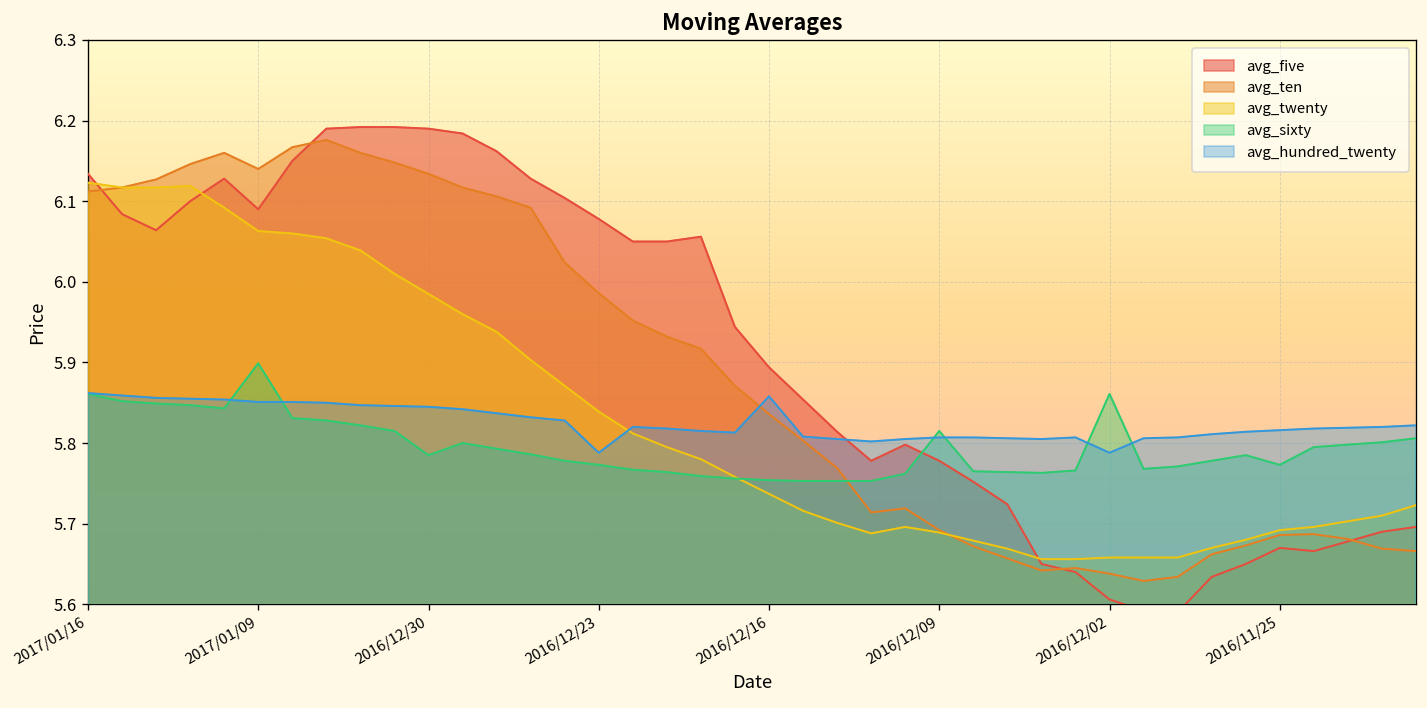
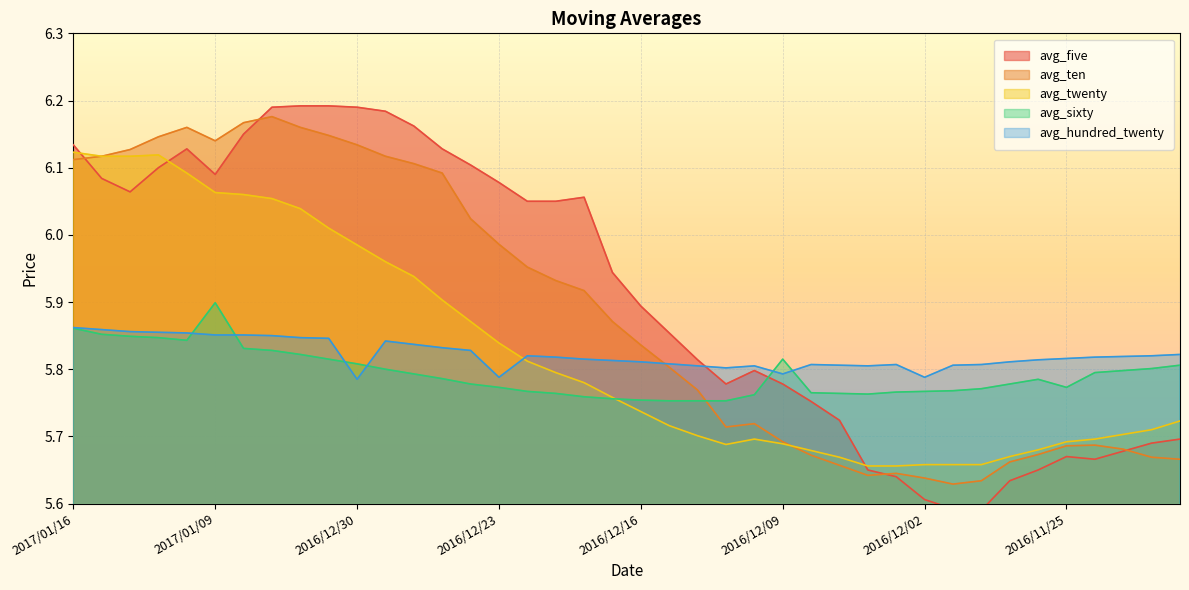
  {
    "avg_sixty": {
      "2017/01/09": 5.90,
-     "2016/12/30": 5.79,
+     "2016/12/30": 5.81,
      "2016/12/23": 5.77,
      "2016/12/16": 5.75,
      "2016/12/09": 5.82,
-     "2016/12/02": 5.86,
+     "2016/12/02": 5.77,
      "2016/11/25": 5.77
    },
    "avg_hundred_twenty": {
      "2017/01/09": 5.85,
-     "2016/12/30": 5.85,
+     "2016/12/30": 5.79,
      "2016/12/23": 5.79,
-     "2016/12/16": 5.86,
-     "2016/12/09": 5.81,
+     "2016/12/16": 5.81,
+     "2016/12/09": 5.79,
      "2016/12/02": 5.79,
      "2016/11/25": 5.82
    }
  }
